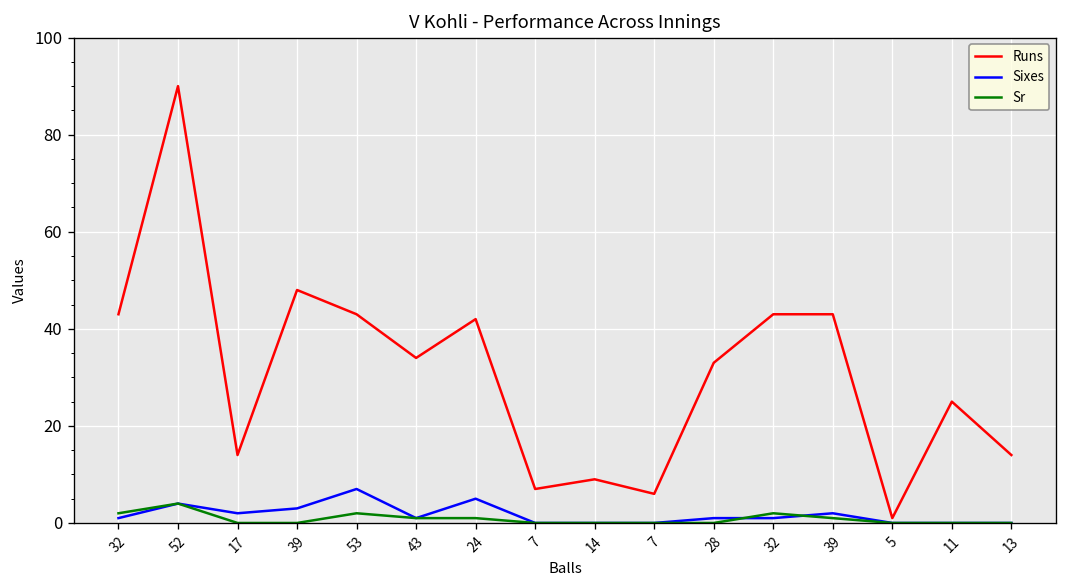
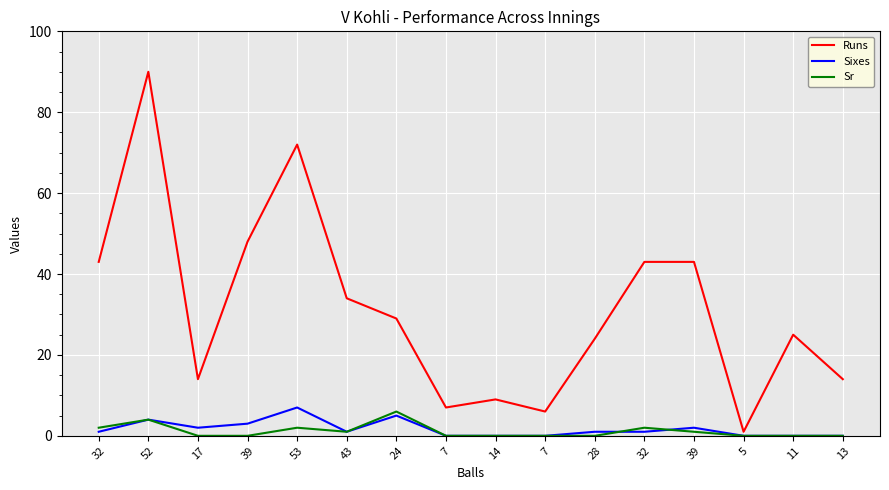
  {
    "Runs": {
      "52": 90,
      "17": 14,
-     "53": 43,
+     "53": 72,
      "43": 34,
-     "24": 42,
+     "24": 29,
      "14": 9,
-     "28": 33,
+     "28": 24,
      "5": 1,
      "11": 25,
      "13": 14
    },
    "Sixes": {
      "17": 2,
      "53": 7,
      "24": 5,
      "28": 1
    },
    "Sr": {
      "17": 0,
      "53": 2,
-     "24": 1,
+     "24": 6,
      "28": 0
    }
  }
